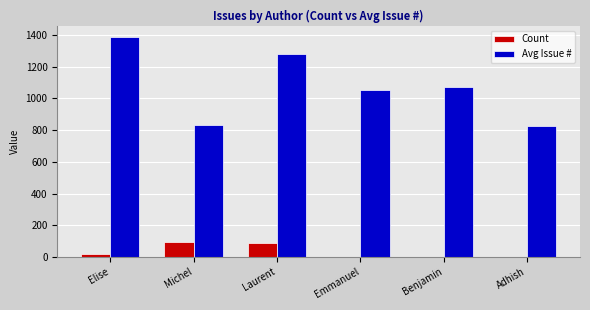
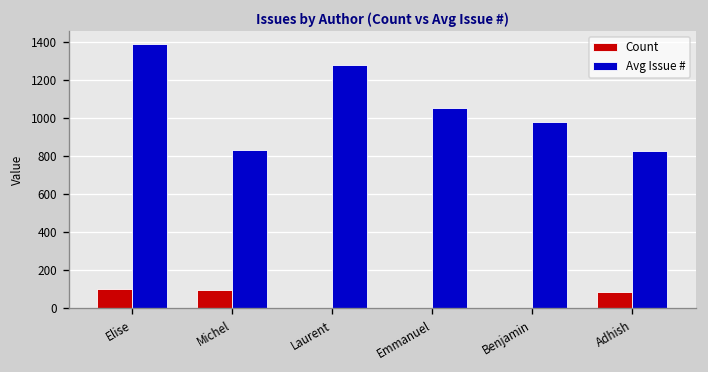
  {
    "Count": {
-     "Elise": 20,
+     "Elise": 100,
      "Michel": 90,
-     "Laurent": 90,
-     "Adhish": 0
+     "Laurent": 0,
+     "Adhish": 90
    },
    "Avg Issue #": {
      "Elise": 1390,
      "Michel": 830,
      "Laurent": 1280,
      "Emmanuel": 1060,
-     "Benjamin": 1070,
+     "Benjamin": 980,
      "Adhish": 830
    }
  }
